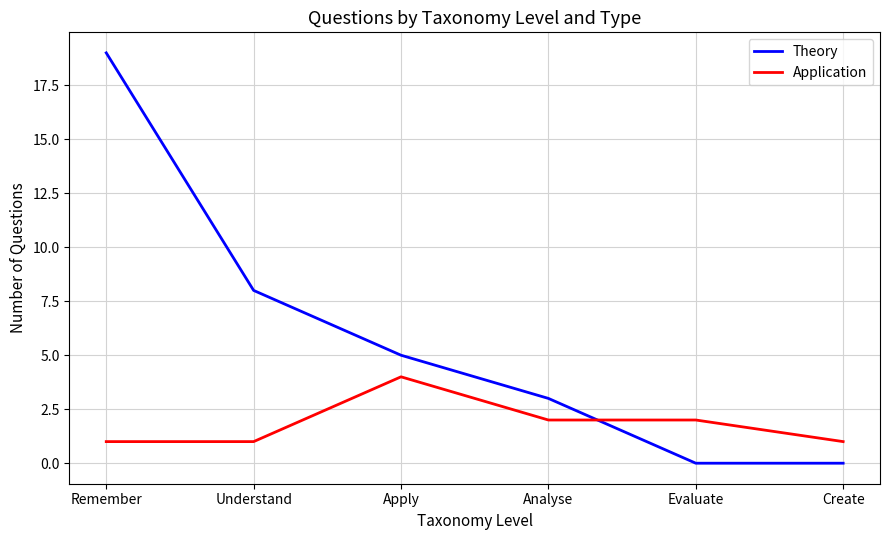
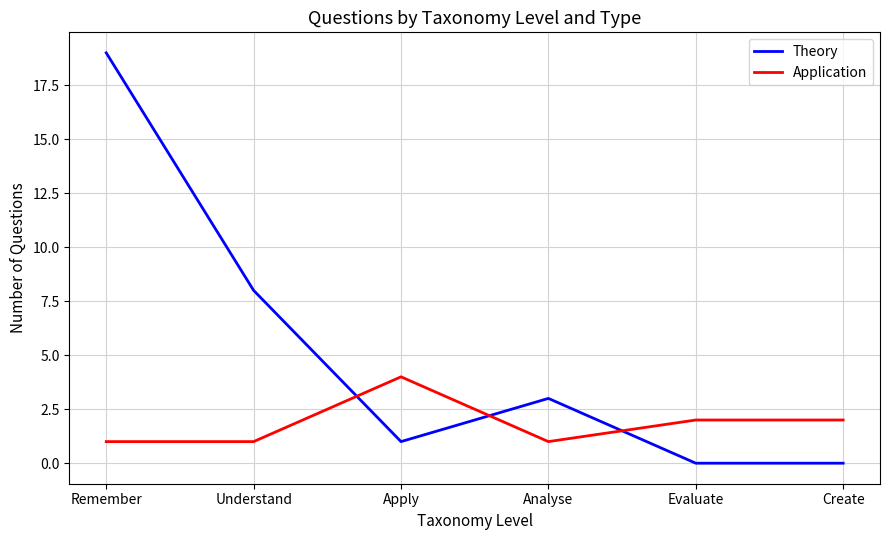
  {
    "Theory": {
      "Remember": 19,
      "Understand": 8,
-     "Apply": 5,
+     "Apply": 1,
      "Analyse": 3,
      "Evaluate": 0,
      "Create": 0
    },
    "Application": {
      "Remember": 1,
      "Understand": 1,
      "Apply": 4,
-     "Analyse": 2,
+     "Analyse": 1,
      "Evaluate": 2,
-     "Create": 1
+     "Create": 2
    }
  }
